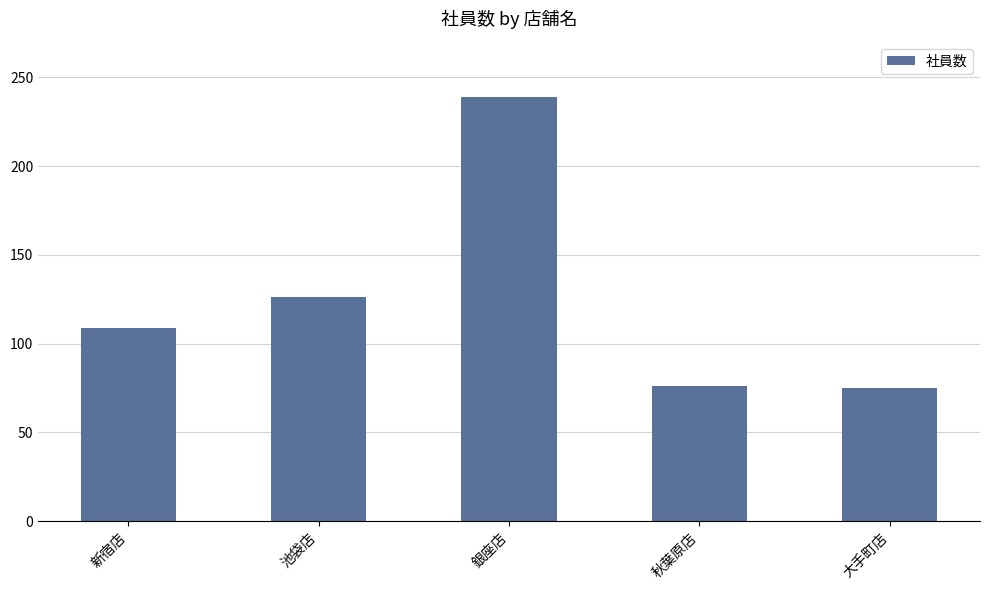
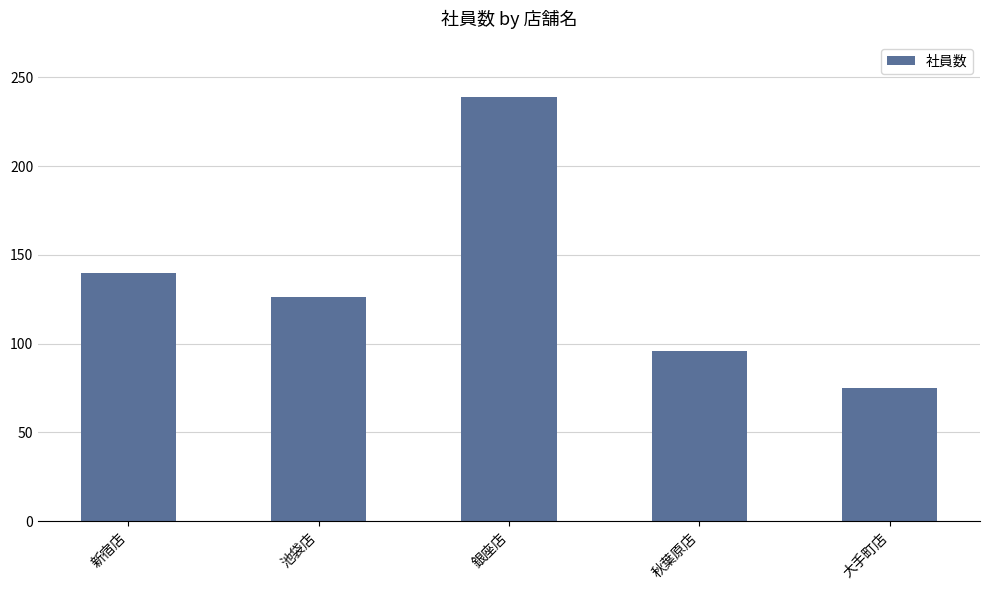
  {
-   "新宿店": 109,
+   "新宿店": 140,
    "池袋店": 126,
    "銀座店": 239,
-   "秋葉原店": 76,
+   "秋葉原店": 96,
    "大手町店": 75
  }
